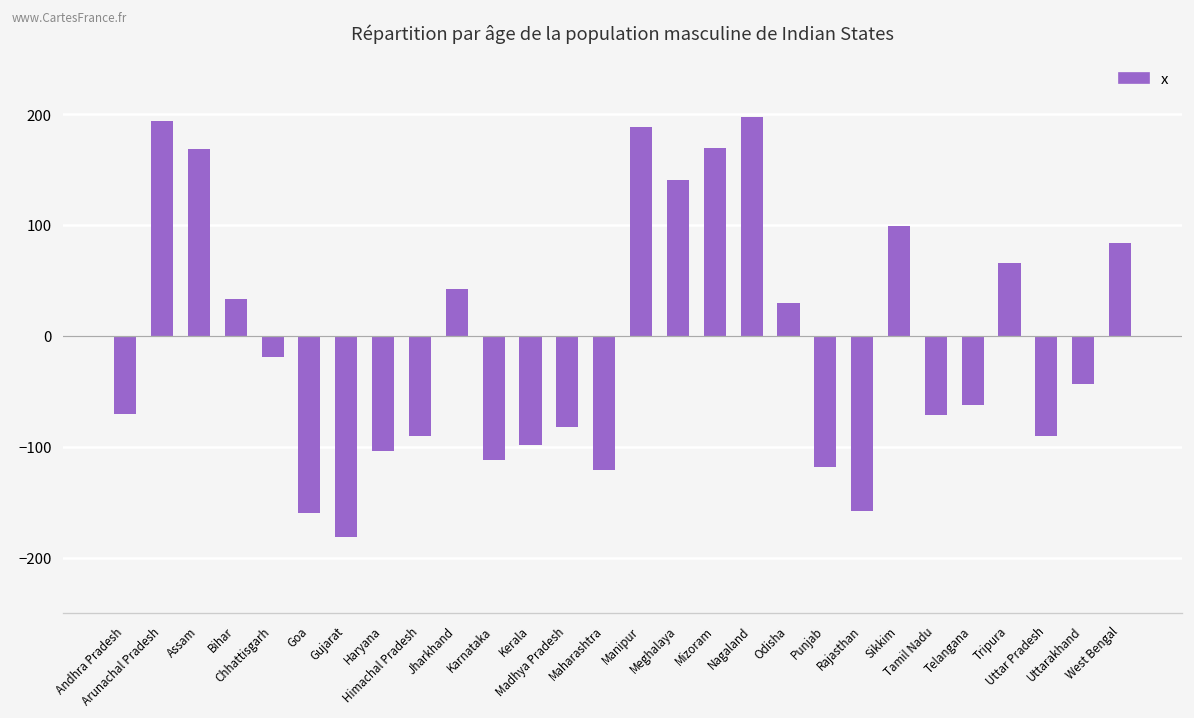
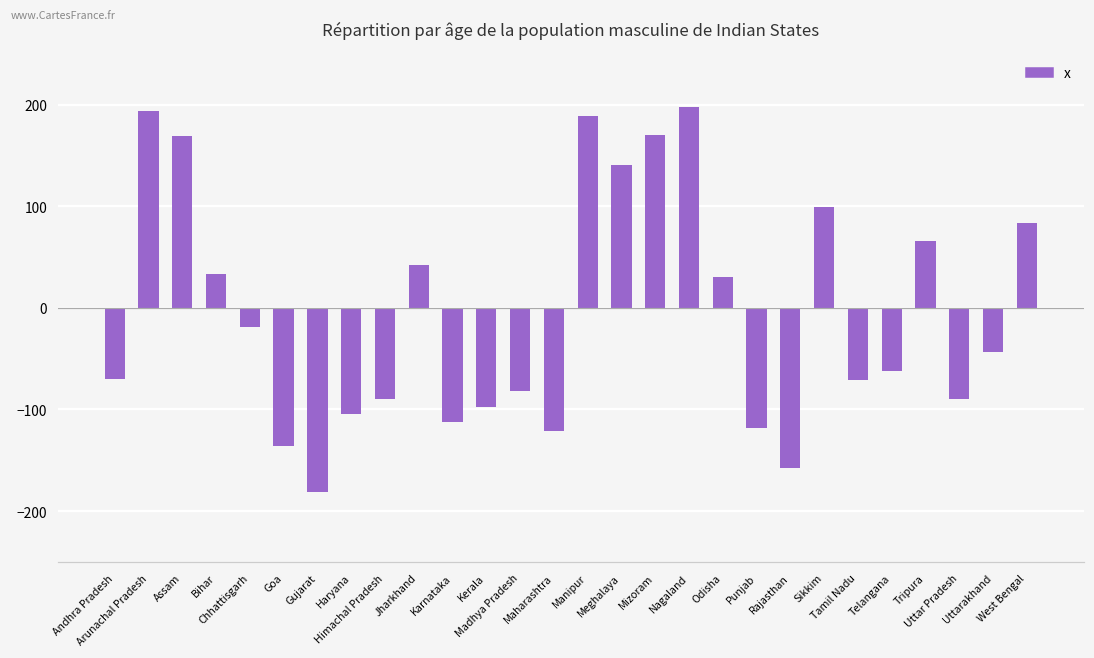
  {
    "Andhra Pradesh": -70,
    "Arunachal Pradesh": 190,
    "Assam": 170,
    "Bihar": 30,
    "Chhattisgarh": -20,
-   "Goa": -160,
+   "Goa": -140,
    "Gujarat": -180,
    "Haryana": -100,
    "Himachal Pradesh": -90,
    "Jharkhand": 40,
    "Karnataka": -110,
    "Kerala": -100,
    "Madhya Pradesh": -80,
    "Maharashtra": -120,
    "Manipur": 190,
    "Meghalaya": 140,
    "Mizoram": 170,
    "Nagaland": 200,
    "Odisha": 30,
    "Punjab": -120,
    "Rajasthan": -160,
    "Sikkim": 100,
    "Tamil Nadu": -70,
    "Telangana": -60,
    "Tripura": 70,
    "Uttar Pradesh": -90,
    "Uttarakhand": -40,
    "West Bengal": 80
  }
